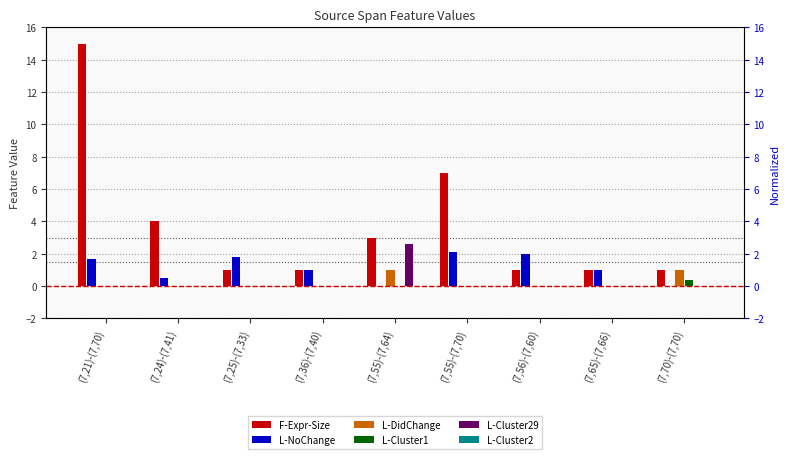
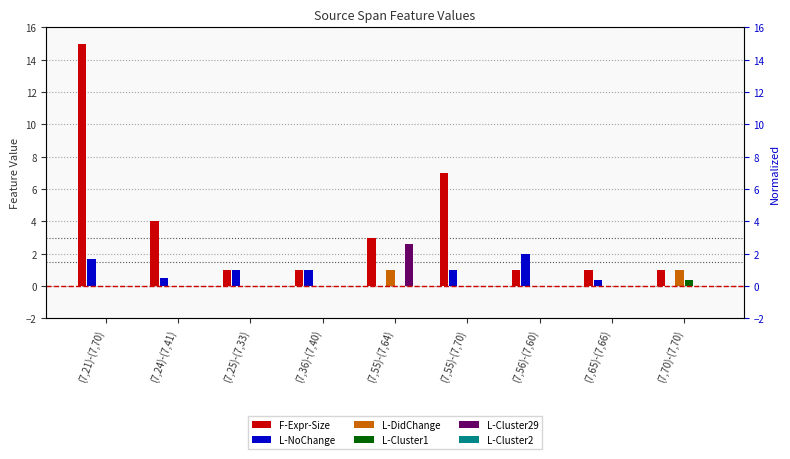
  {
    "F-Expr-Size": {
      "(7,21)-(7,70)": 15.0,
      "(7,24)-(7,41)": 4.0,
      "(7,25)-(7,33)": 1.0,
      "(7,36)-(7,40)": 1.0,
      "(7,55)-(7,64)": 3.0,
      "(7,55)-(7,70)": 7.0,
      "(7,56)-(7,60)": 1.0,
      "(7,65)-(7,66)": 1.0,
      "(7,70)-(7,70)": 1.0
    },
    "L-NoChange": {
      "(7,21)-(7,70)": 1.7,
      "(7,24)-(7,41)": 0.5,
-     "(7,25)-(7,33)": 1.8,
+     "(7,25)-(7,33)": 1.0,
      "(7,36)-(7,40)": 1.0,
      "(7,55)-(7,64)": 0.0,
-     "(7,55)-(7,70)": 2.1,
+     "(7,55)-(7,70)": 1.0,
      "(7,56)-(7,60)": 2.0,
-     "(7,65)-(7,66)": 1.0,
+     "(7,65)-(7,66)": 0.4,
      "(7,70)-(7,70)": 0.0
    },
    "L-DidChange": {
      "(7,21)-(7,70)": 0.0,
      "(7,24)-(7,41)": 0.0,
      "(7,25)-(7,33)": 0.0,
      "(7,36)-(7,40)": 0.0,
      "(7,55)-(7,64)": 1.0,
      "(7,55)-(7,70)": 0.0,
      "(7,56)-(7,60)": 0.0,
      "(7,65)-(7,66)": 0.0,
      "(7,70)-(7,70)": 1.0
    },
    "L-Cluster1": {
      "(7,21)-(7,70)": 0.0,
      "(7,24)-(7,41)": 0.0,
      "(7,25)-(7,33)": 0.0,
      "(7,36)-(7,40)": 0.0,
      "(7,55)-(7,64)": 0.0,
      "(7,55)-(7,70)": 0.0,
      "(7,56)-(7,60)": 0.0,
      "(7,65)-(7,66)": 0.0,
      "(7,70)-(7,70)": 0.4
    },
    "L-Cluster29": {
      "(7,21)-(7,70)": 0.0,
      "(7,24)-(7,41)": 0.0,
      "(7,25)-(7,33)": 0.0,
      "(7,36)-(7,40)": 0.0,
      "(7,55)-(7,64)": 2.6,
      "(7,55)-(7,70)": 0.0,
      "(7,56)-(7,60)": 0.0,
      "(7,65)-(7,66)": 0.0,
      "(7,70)-(7,70)": 0.0
    },
    "L-Cluster2": {
      "(7,21)-(7,70)": 0.0,
      "(7,24)-(7,41)": 0.0,
      "(7,25)-(7,33)": 0.0,
      "(7,36)-(7,40)": 0.0,
      "(7,55)-(7,64)": 0.0,
      "(7,55)-(7,70)": 0.0,
      "(7,56)-(7,60)": 0.0,
      "(7,65)-(7,66)": 0.0,
      "(7,70)-(7,70)": 0.0
    }
  }
